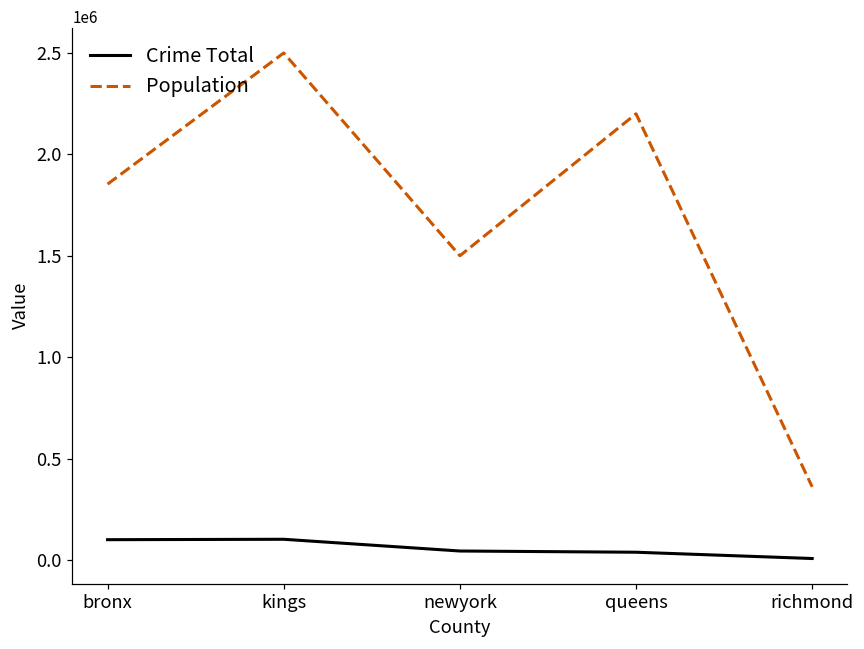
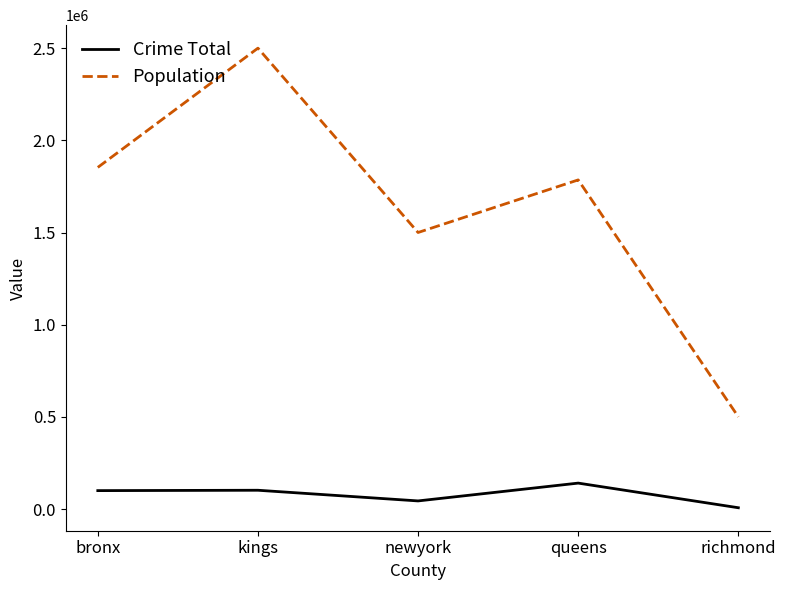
  {
    "Crime Total": {
      "bronx": 100000,
      "kings": 100000,
      "newyork": 40000,
-     "queens": 40000,
+     "queens": 140000,
      "richmond": 10000
    },
    "Population": {
      "bronx": 1850000,
      "kings": 2500000,
      "newyork": 1500000,
-     "queens": 2200000,
-     "richmond": 360000
+     "queens": 1790000,
+     "richmond": 500000
    }
  }
